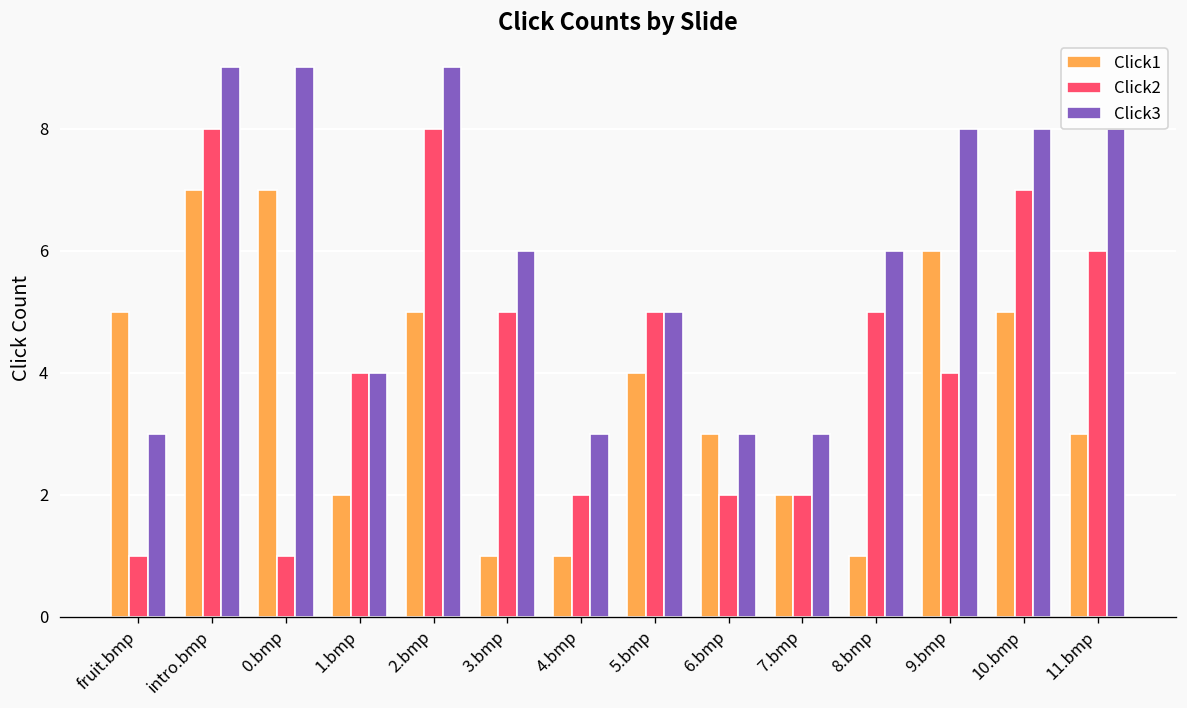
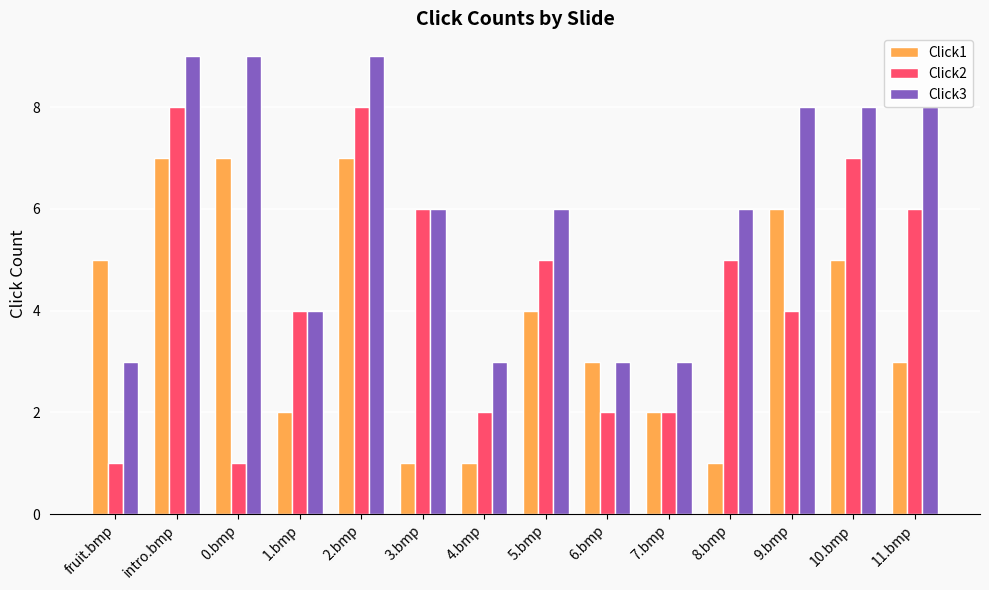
  {
    "Click1": {
      "fruit.bmp": 5,
      "intro.bmp": 7,
      "0.bmp": 7,
      "1.bmp": 2,
-     "2.bmp": 5,
+     "2.bmp": 7,
      "3.bmp": 1,
      "4.bmp": 1,
      "5.bmp": 4,
      "6.bmp": 3,
      "7.bmp": 2,
      "8.bmp": 1,
      "9.bmp": 6,
      "10.bmp": 5,
      "11.bmp": 3
    },
    "Click2": {
      "fruit.bmp": 1,
      "intro.bmp": 8,
      "0.bmp": 1,
      "1.bmp": 4,
      "2.bmp": 8,
-     "3.bmp": 5,
+     "3.bmp": 6,
      "4.bmp": 2,
      "5.bmp": 5,
      "6.bmp": 2,
      "7.bmp": 2,
      "8.bmp": 5,
      "9.bmp": 4,
      "10.bmp": 7,
      "11.bmp": 6
    },
    "Click3": {
      "fruit.bmp": 3,
      "intro.bmp": 9,
      "0.bmp": 9,
      "1.bmp": 4,
      "2.bmp": 9,
      "3.bmp": 6,
      "4.bmp": 3,
-     "5.bmp": 5,
+     "5.bmp": 6,
      "6.bmp": 3,
      "7.bmp": 3,
      "8.bmp": 6,
      "9.bmp": 8,
      "10.bmp": 8
    }
  }
